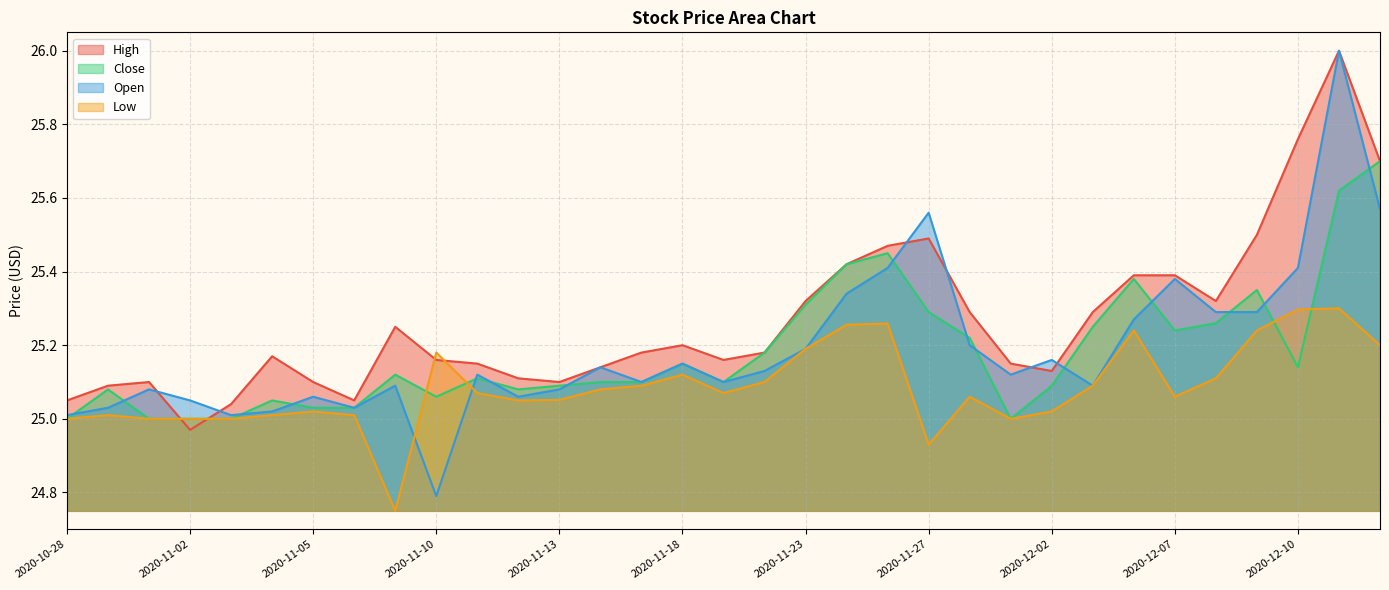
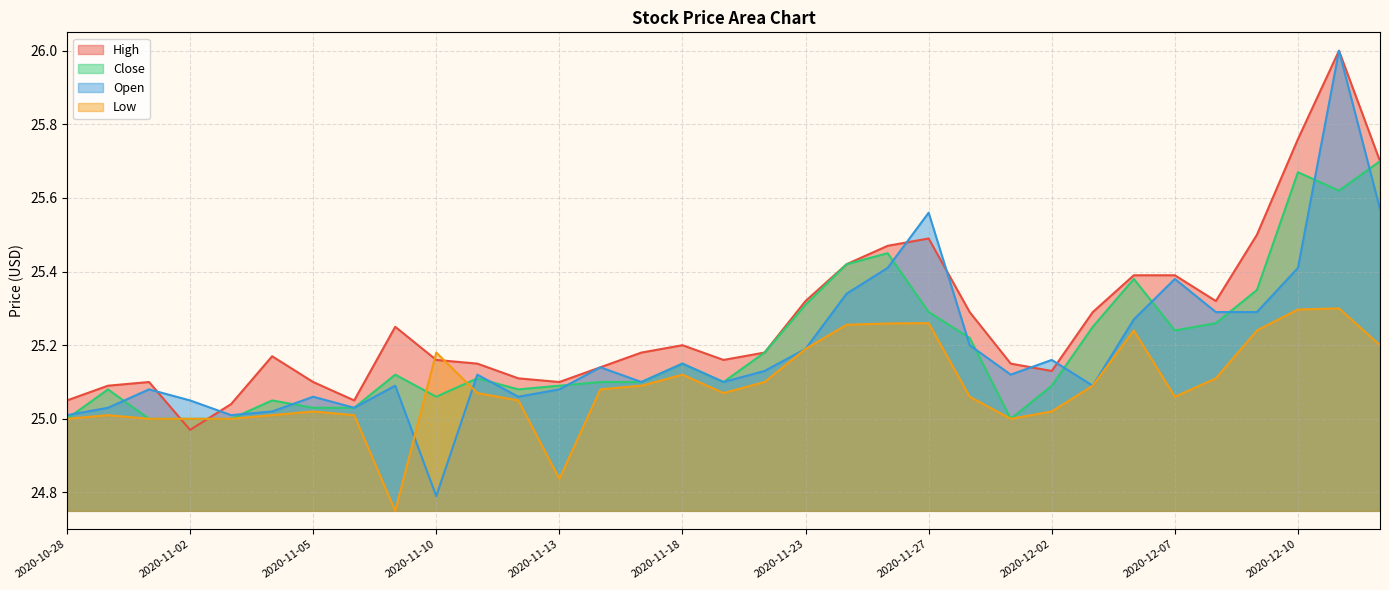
  {
    "High": {
      "2020-10-28": 25.05,
      "2020-11-02": 24.97,
      "2020-11-05": 25.10,
      "2020-11-10": 25.16,
      "2020-11-13": 25.10,
      "2020-11-18": 25.20,
      "2020-11-23": 25.32,
      "2020-11-27": 25.49,
      "2020-12-02": 25.13,
      "2020-12-07": 25.39,
      "2020-12-10": 25.76
    },
    "Close": {
      "2020-11-05": 25.03,
      "2020-11-10": 25.06,
      "2020-11-13": 25.09,
      "2020-11-23": 25.31,
      "2020-11-27": 25.29,
      "2020-12-02": 25.09,
      "2020-12-07": 25.24,
-     "2020-12-10": 25.14
+     "2020-12-10": 25.67
    },
    "Open": {
      "2020-10-28": 25.01,
      "2020-11-02": 25.05,
      "2020-11-05": 25.06,
      "2020-11-10": 24.79,
      "2020-11-13": 25.08,
      "2020-11-27": 25.56,
      "2020-12-02": 25.16,
      "2020-12-07": 25.38,
      "2020-12-10": 25.41
    },
    "Low": {
      "2020-11-05": 25.02,
      "2020-11-10": 25.18,
-     "2020-11-13": 25.05,
+     "2020-11-13": 24.84,
      "2020-11-18": 25.12,
-     "2020-11-27": 24.93,
+     "2020-11-27": 25.26,
      "2020-12-02": 25.02,
      "2020-12-07": 25.06,
      "2020-12-10": 25.30
    }
  }
